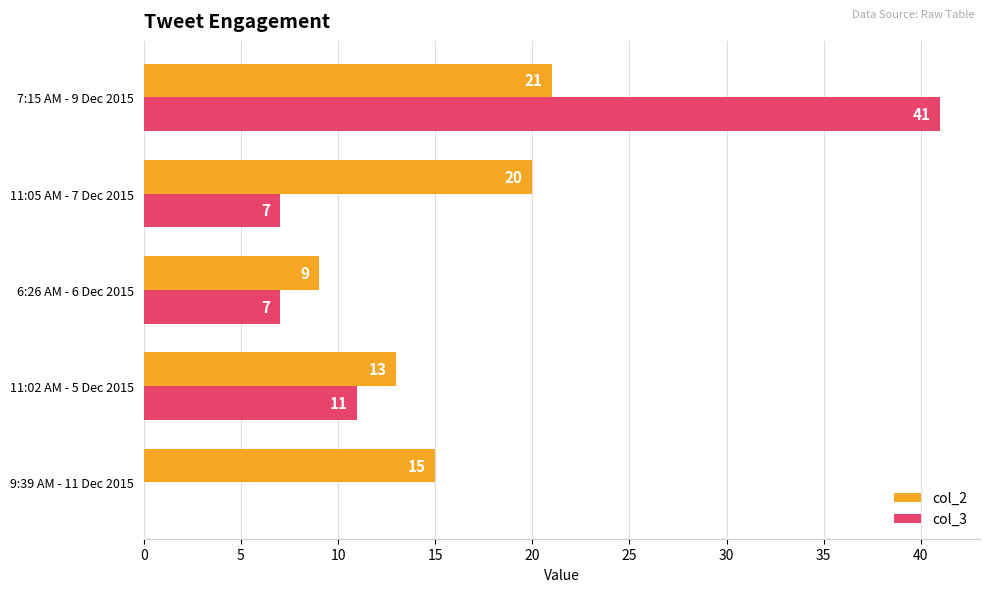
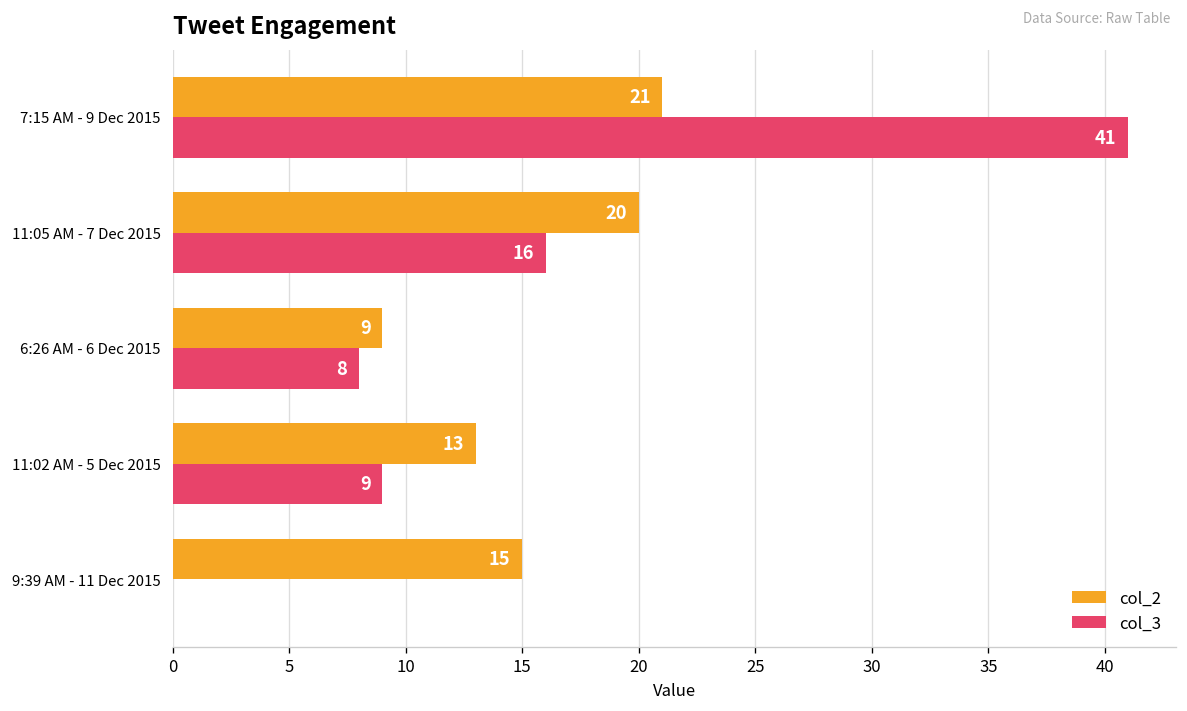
  {
    "col_2": {
      "7:15 AM - 9 Dec 2015": 21,
      "11:05 AM - 7 Dec 2015": 20,
      "6:26 AM - 6 Dec 2015": 9,
      "11:02 AM - 5 Dec 2015": 13,
      "9:39 AM - 11 Dec 2015": 15
    },
    "col_3": {
      "7:15 AM - 9 Dec 2015": 41,
-     "11:05 AM - 7 Dec 2015": 7,
-     "6:26 AM - 6 Dec 2015": 7,
-     "11:02 AM - 5 Dec 2015": 11
+     "11:05 AM - 7 Dec 2015": 16,
+     "6:26 AM - 6 Dec 2015": 8,
+     "11:02 AM - 5 Dec 2015": 9
    }
  }
